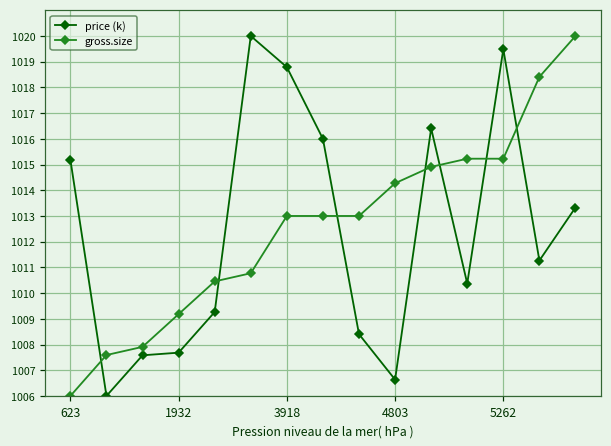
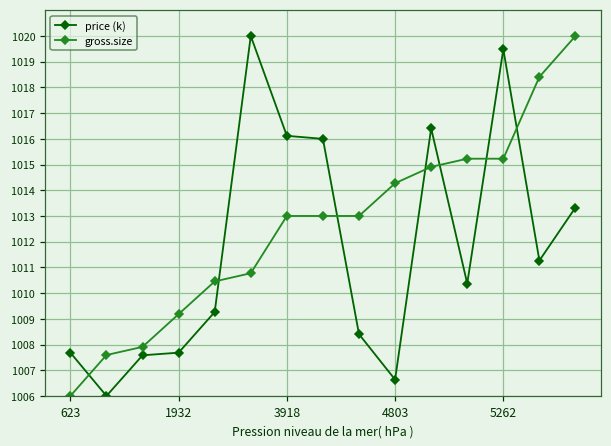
  {
    "price (k)": {
-     "623": 1015.2,
+     "623": 1007.7,
      "1932": 1007.7,
-     "3918": 1018.8,
+     "3918": 1016.1,
      "4803": 1006.6,
      "5262": 1019.5
    },
    "gross.size": {
      "623": 1006.0,
      "1932": 1009.2,
      "3918": 1013.0,
      "4803": 1014.3,
      "5262": 1015.2
    }
  }
